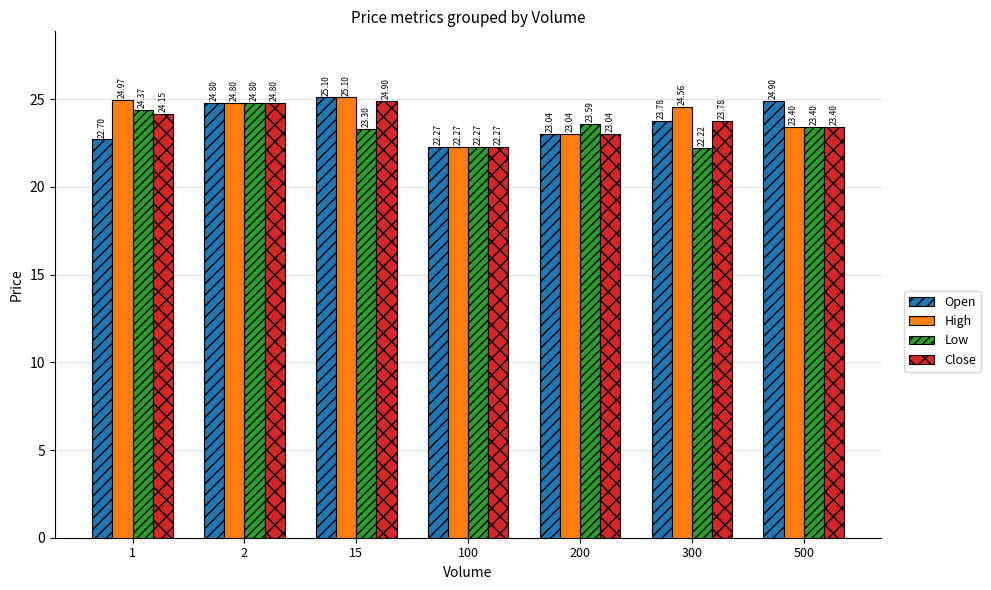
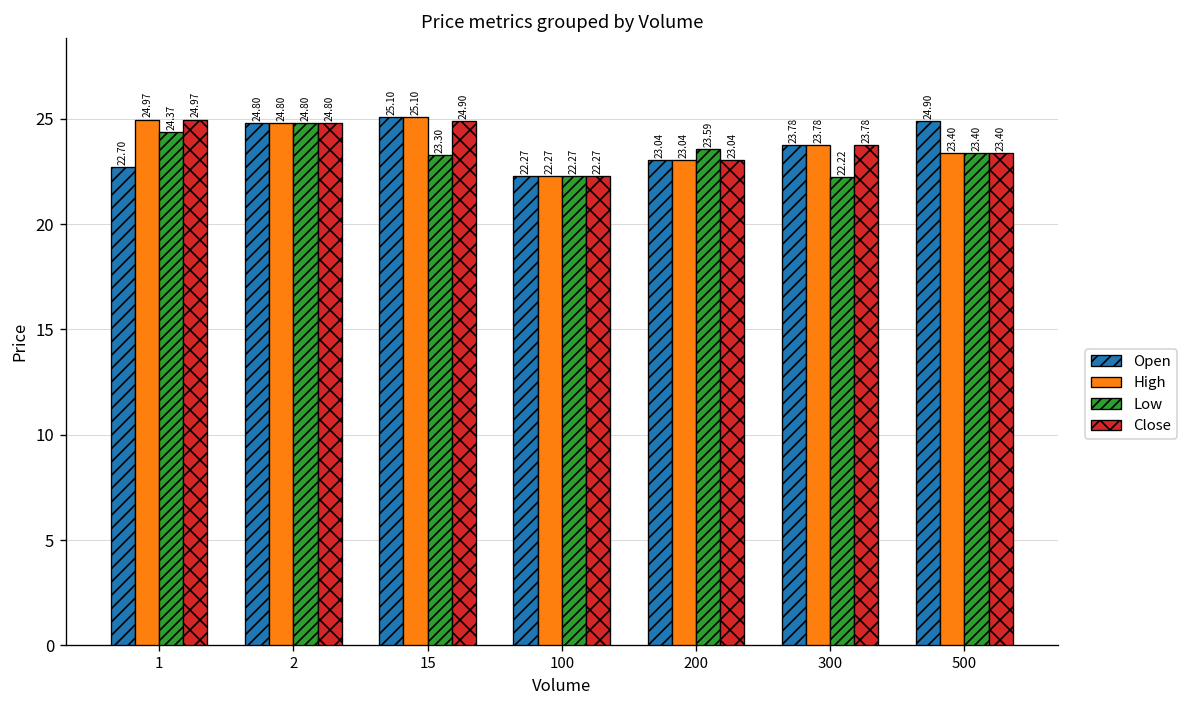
  {
    "Open": {
      "1": 22.70,
      "2": 24.80,
      "15": 25.10,
      "100": 22.27,
      "200": 23.04,
      "300": 23.78,
      "500": 24.90
    },
    "High": {
      "1": 24.97,
      "2": 24.80,
      "15": 25.10,
      "100": 22.27,
      "200": 23.04,
-     "300": 24.56,
+     "300": 23.78,
      "500": 23.40
    },
    "Low": {
      "1": 24.37,
      "2": 24.80,
      "15": 23.30,
      "100": 22.27,
      "200": 23.59,
      "300": 22.22,
      "500": 23.40
    },
    "Close": {
-     "1": 24.15,
+     "1": 24.97,
      "2": 24.80,
      "15": 24.90,
      "100": 22.27,
      "200": 23.04,
      "300": 23.78,
      "500": 23.40
    }
  }
